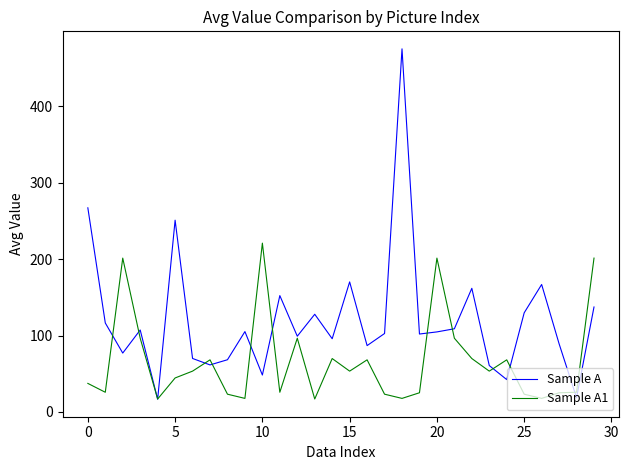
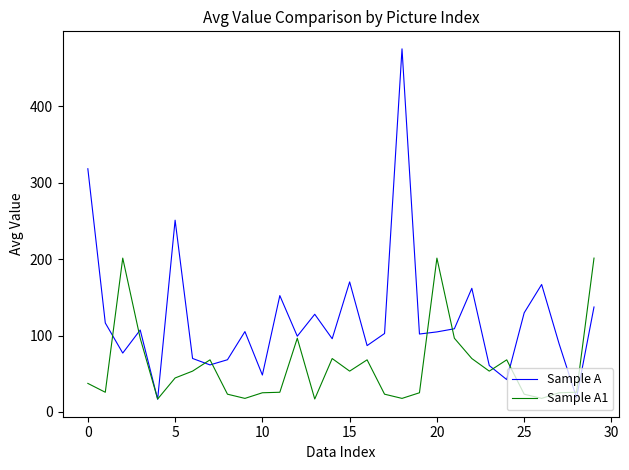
  {
    "Sample A": {
-     "0": 270,
+     "0": 320,
      "5": 250,
      "10": 50,
      "15": 170,
      "20": 100,
      "25": 130
    },
    "Sample A1": {
      "0": 40,
      "5": 40,
-     "10": 220,
+     "10": 30,
      "15": 50,
      "20": 200
    }
  }
